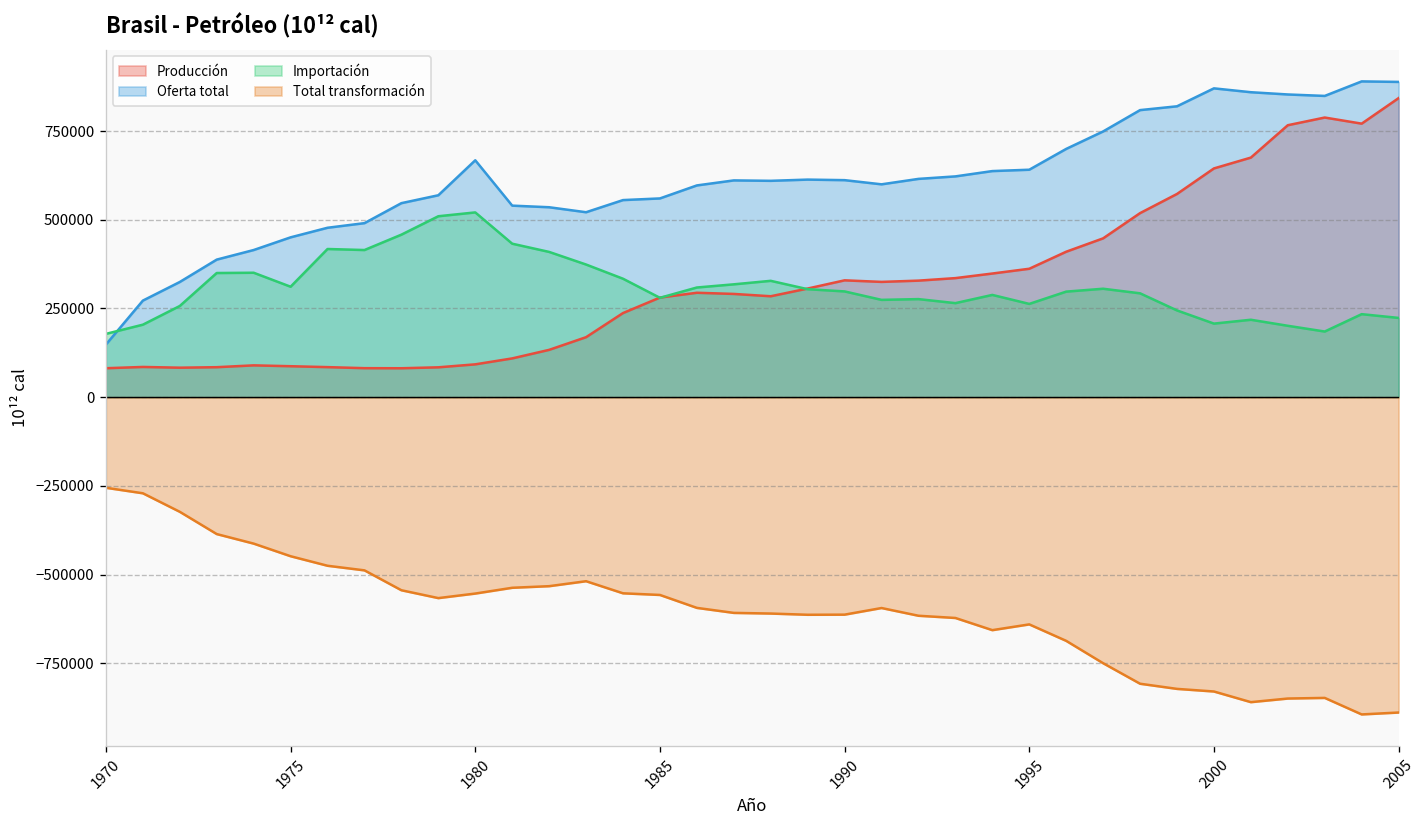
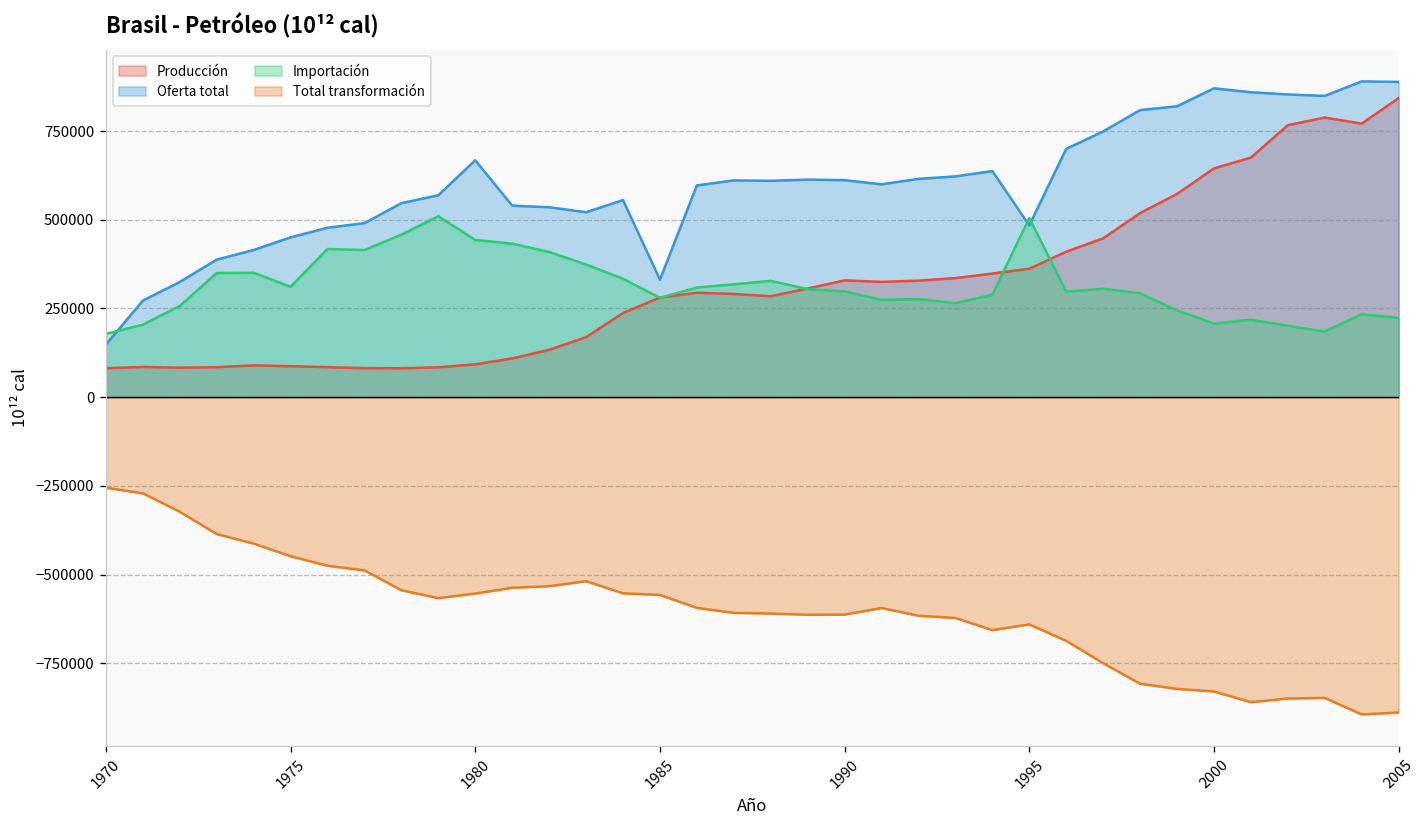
  {
    "Oferta total": {
      "1970": 150000,
      "1975": 450000,
      "1980": 670000,
-     "1985": 560000,
+     "1985": 330000,
      "1990": 610000,
-     "1995": 640000,
+     "1995": 480000,
      "2000": 870000,
      "2005": 890000
    },
    "Importación": {
      "1970": 180000,
      "1975": 310000,
-     "1980": 520000,
+     "1980": 440000,
      "1990": 300000,
-     "1995": 260000,
+     "1995": 510000,
      "2000": 210000,
      "2005": 220000
    }
  }
